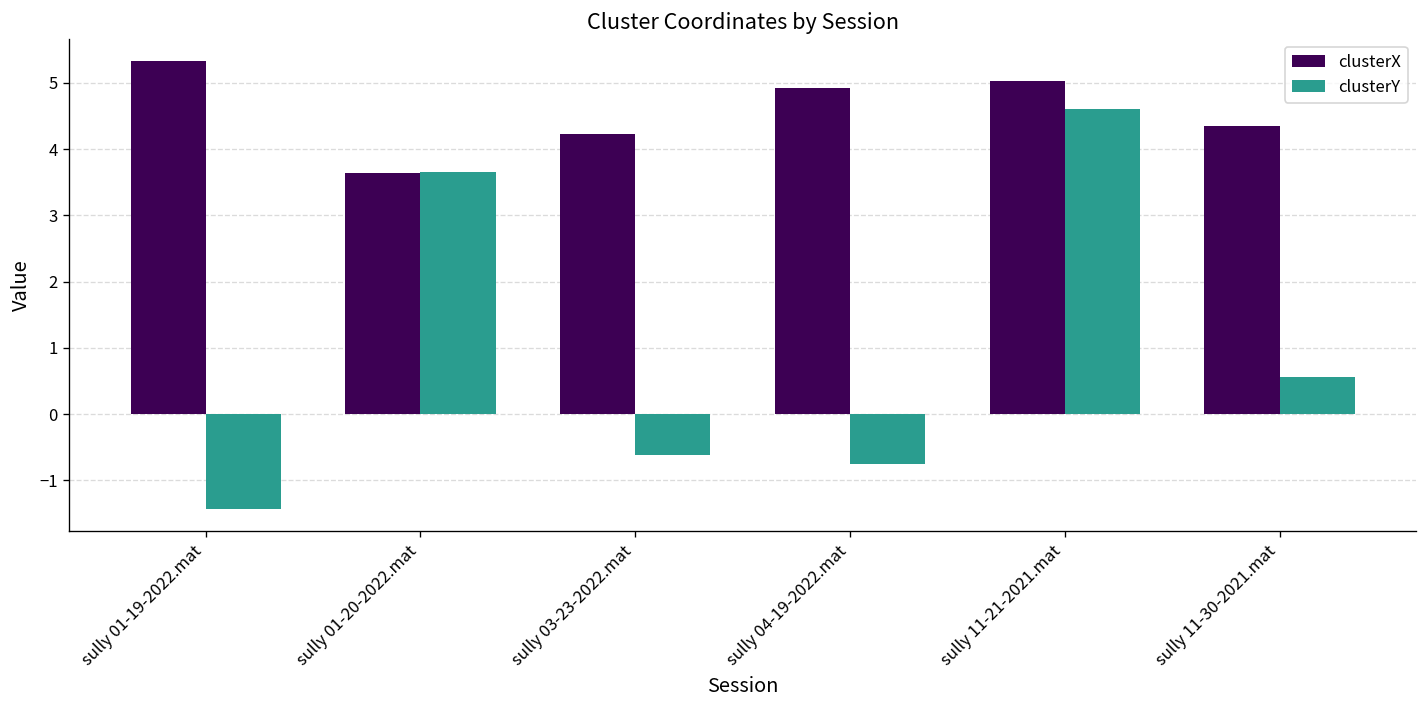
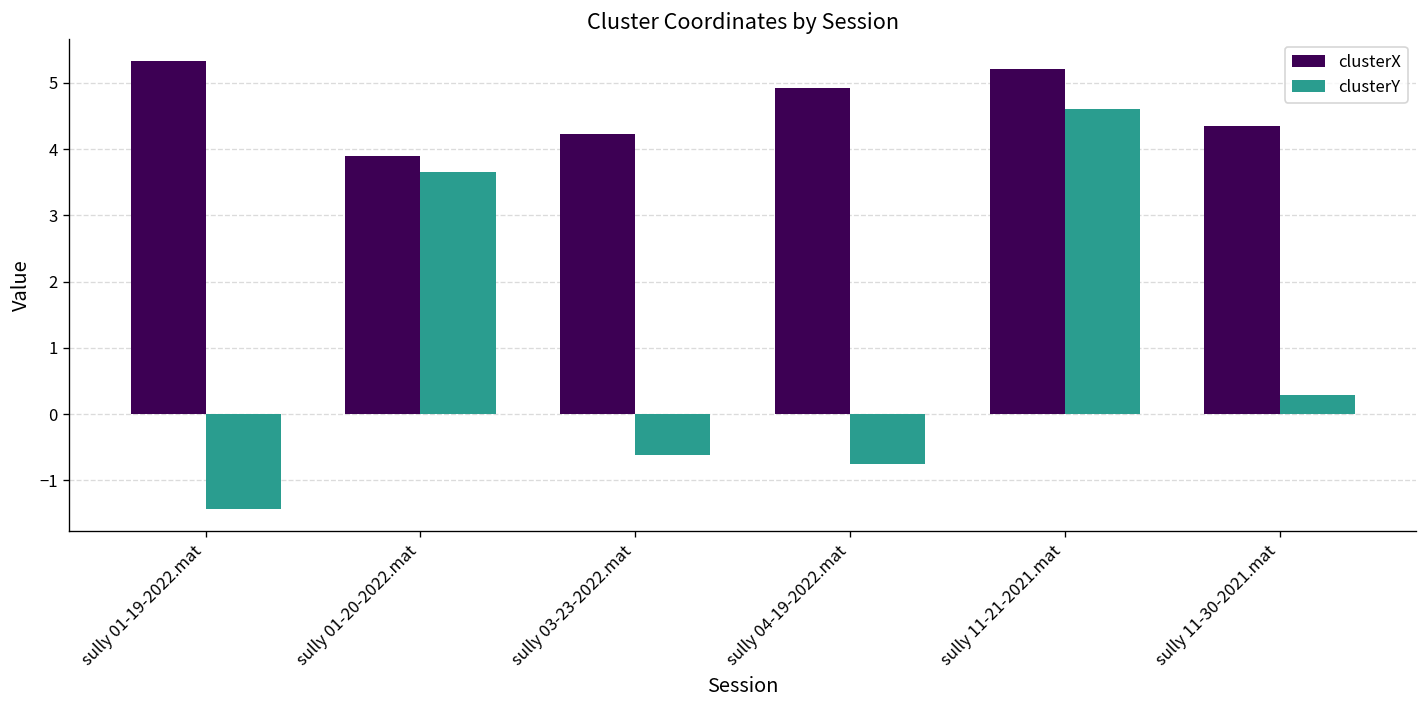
  {
    "clusterX": {
      "sully 01-19-2022.mat": 5.3,
-     "sully 01-20-2022.mat": 3.6,
+     "sully 01-20-2022.mat": 3.9,
      "sully 03-23-2022.mat": 4.2,
      "sully 04-19-2022.mat": 4.9,
-     "sully 11-21-2021.mat": 5.0,
+     "sully 11-21-2021.mat": 5.2,
      "sully 11-30-2021.mat": 4.4
    },
    "clusterY": {
      "sully 01-19-2022.mat": -1.4,
      "sully 01-20-2022.mat": 3.7,
      "sully 03-23-2022.mat": -0.6,
      "sully 04-19-2022.mat": -0.8,
      "sully 11-21-2021.mat": 4.6,
-     "sully 11-30-2021.mat": 0.6
+     "sully 11-30-2021.mat": 0.3
    }
  }
